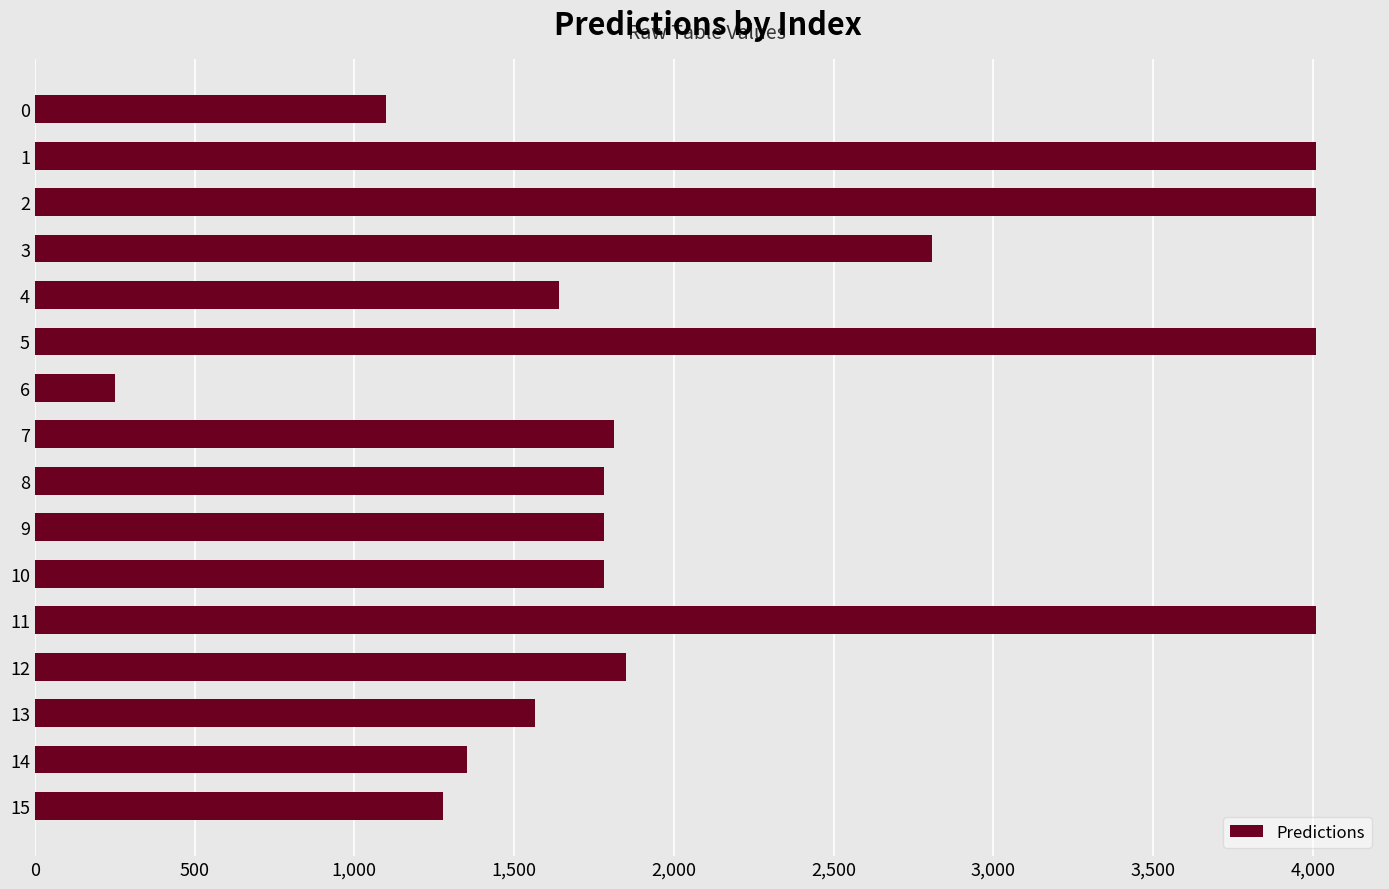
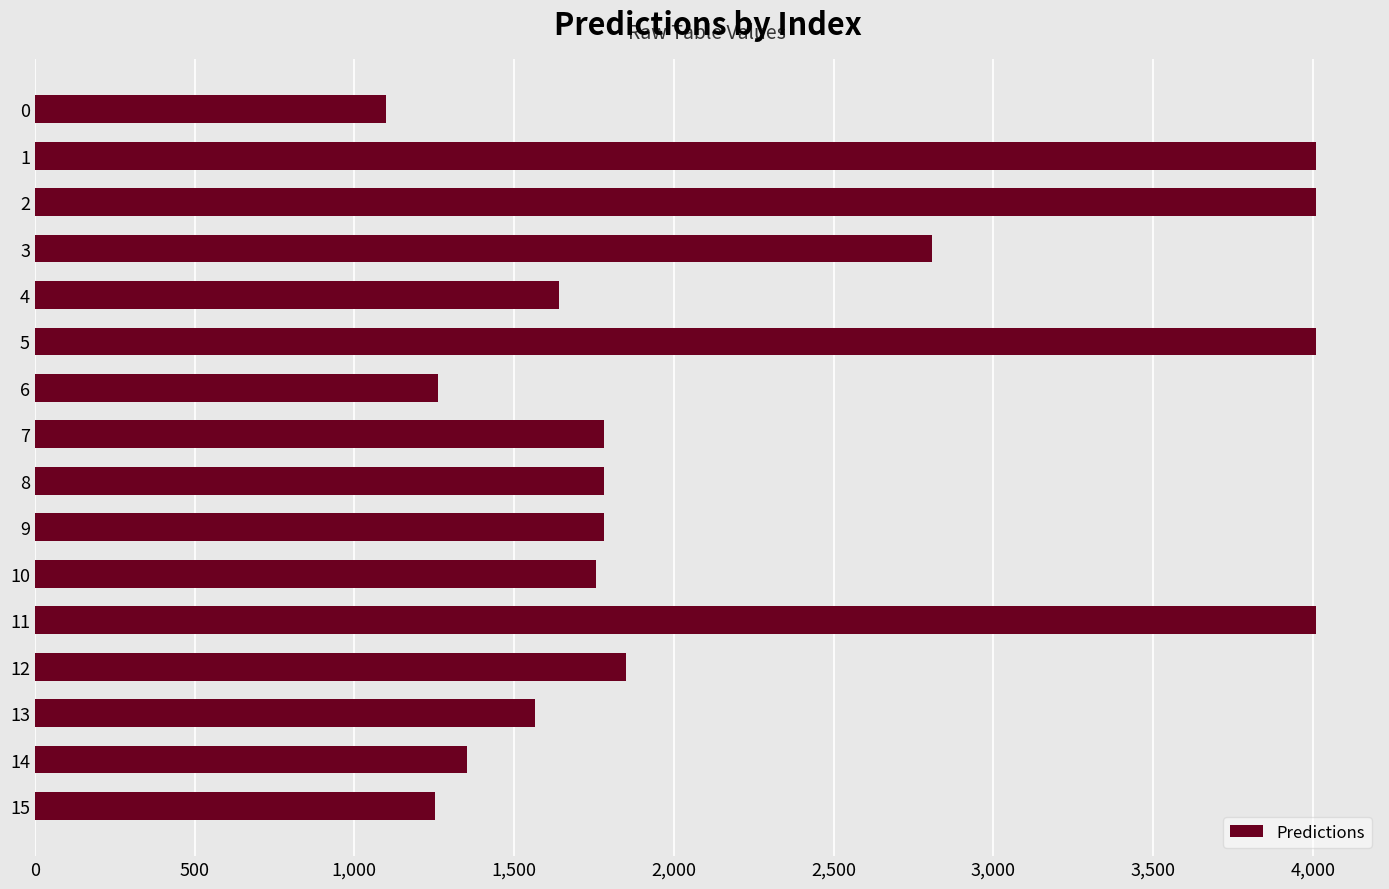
  {
    "0": "1,100",
    "1": "4,010",
    "2": "4,010",
    "3": "2,810",
    "4": "1,640",
    "5": "4,010",
-   "6": "250",
-   "7": "1,810",
+   "6": "1,260",
+   "7": "1,780",
    "8": "1,780",
    "9": "1,780",
-   "10": "1,780",
+   "10": "1,760",
    "11": "4,010",
    "12": "1,850",
    "13": "1,570",
    "14": "1,350",
-   "15": "1,280"
+   "15": "1,250"
  }
